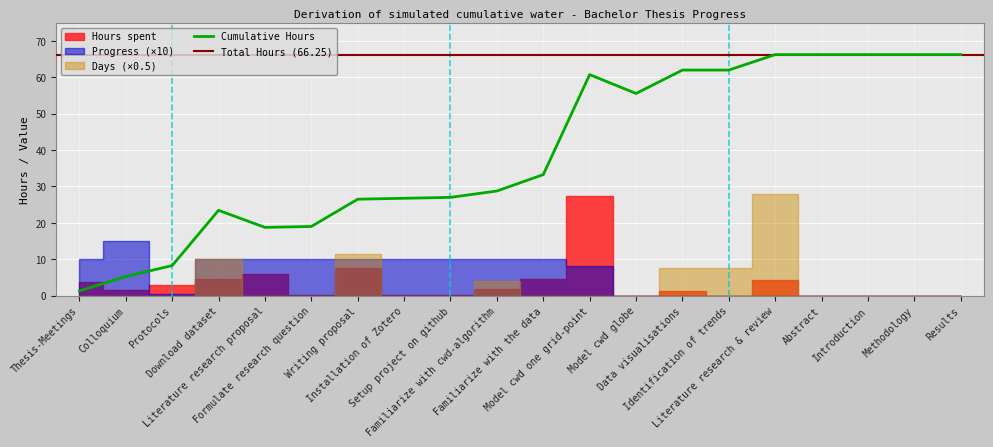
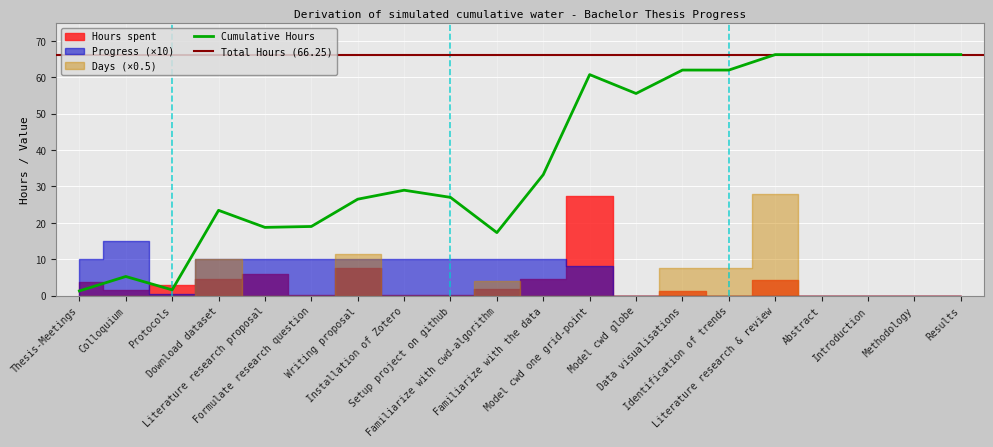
  {
    "Cumulative Hours": {
      "Thesis-Meetings": 1,
      "Colloquium": 5,
-     "Protocols": 8,
+     "Protocols": 2,
      "Download dataset": 23,
      "Literature research proposal": 19,
      "Formulate research question": 19,
      "Writing proposal": 27,
-     "Installation of Zotero": 27,
+     "Installation of Zotero": 29,
      "Setup project on github": 27,
-     "Familiarize with cwd-algorithm": 29,
+     "Familiarize with cwd-algorithm": 17,
      "Familiarize with the data": 33,
      "Model cwd one grid-point": 61,
      "Model cwd globe": 56,
      "Data visualisations": 62,
      "Identification of trends": 62,
      "Literature research & review": 66,
      "Abstract": 66,
      "Introduction": 66,
      "Methodology": 66,
      "Results": 66
    }
  }
